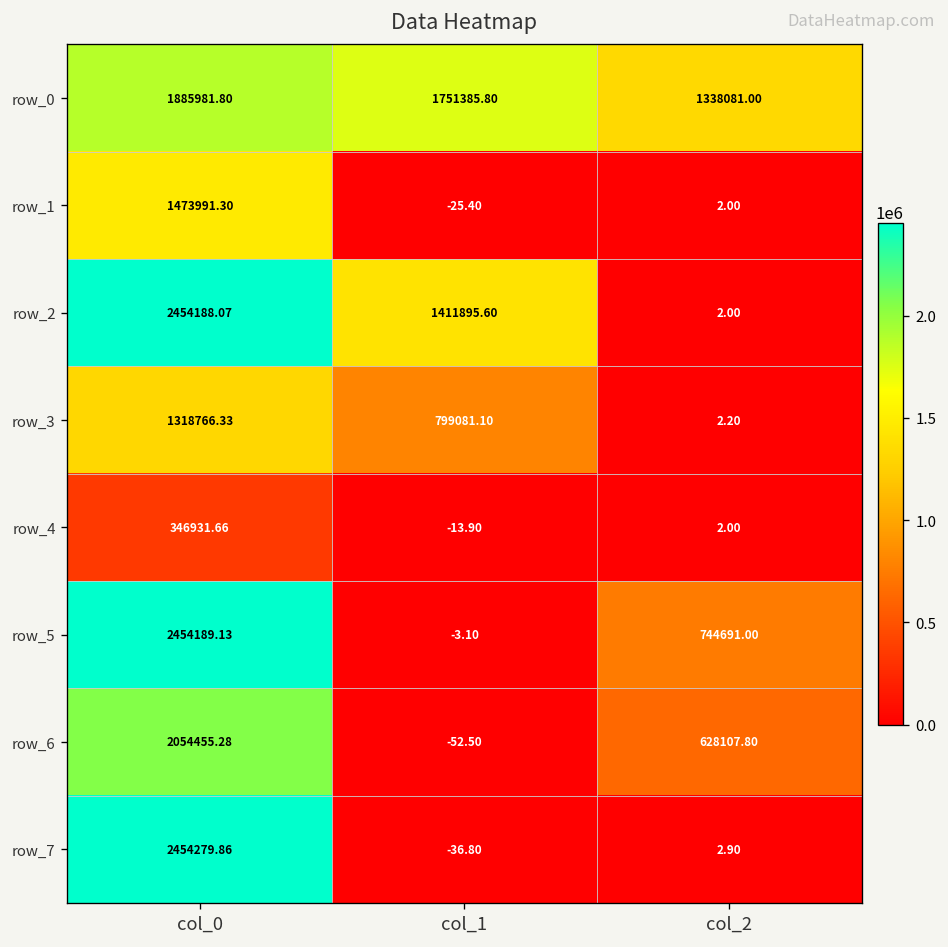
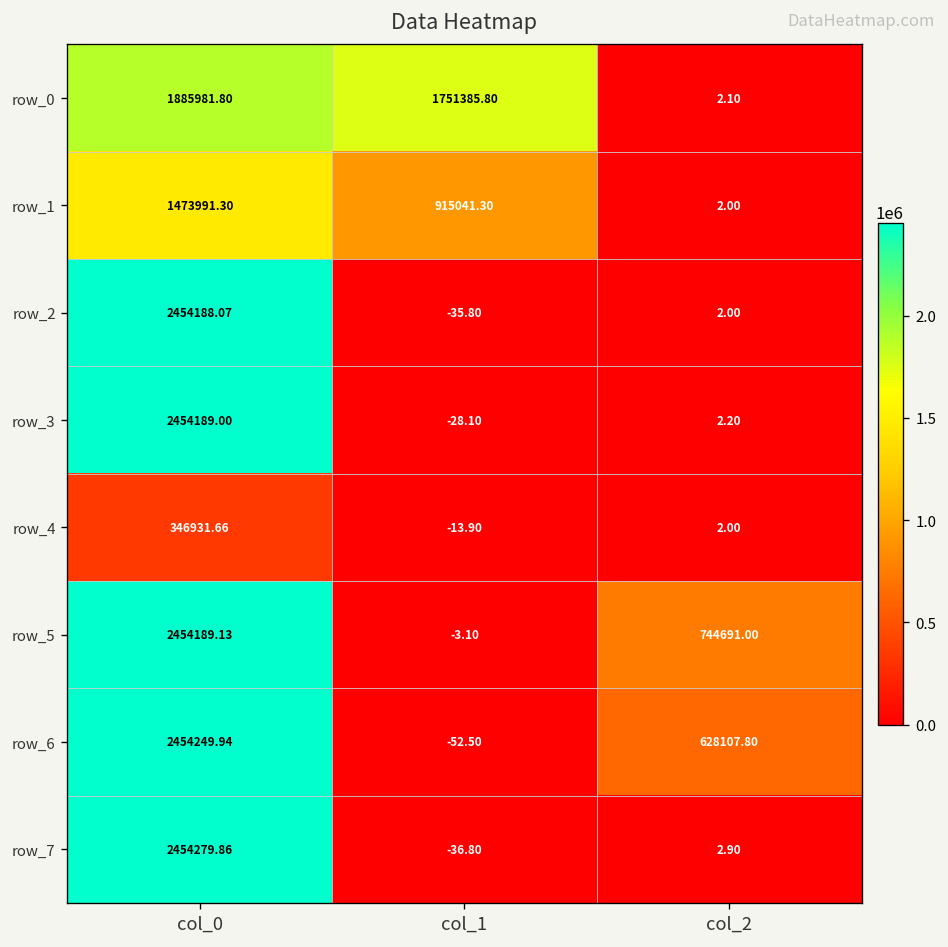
  {
    "row_0": {
      "col_0": 1885981.80,
      "col_1": 1751385.80,
-     "col_2": 1338081.00
+     "col_2": 2.10
    },
    "row_1": {
      "col_0": 1473991.30,
-     "col_1": -25.40,
+     "col_1": 915041.30,
      "col_2": 2.00
    },
    "row_2": {
      "col_0": 2454188.07,
-     "col_1": 1411895.60,
+     "col_1": -35.80,
      "col_2": 2.00
    },
    "row_3": {
-     "col_0": 1318766.33,
-     "col_1": 799081.10,
+     "col_0": 2454189.00,
+     "col_1": -28.10,
      "col_2": 2.20
    },
    "row_4": {
      "col_0": 346931.66,
      "col_1": -13.90,
      "col_2": 2.00
    },
    "row_5": {
      "col_0": 2454189.13,
      "col_1": -3.10,
      "col_2": 744691.00
    },
    "row_6": {
-     "col_0": 2054455.28,
+     "col_0": 2454249.94,
      "col_1": -52.50,
      "col_2": 628107.80
    },
    "row_7": {
      "col_0": 2454279.86,
      "col_1": -36.80,
      "col_2": 2.90
    }
  }
